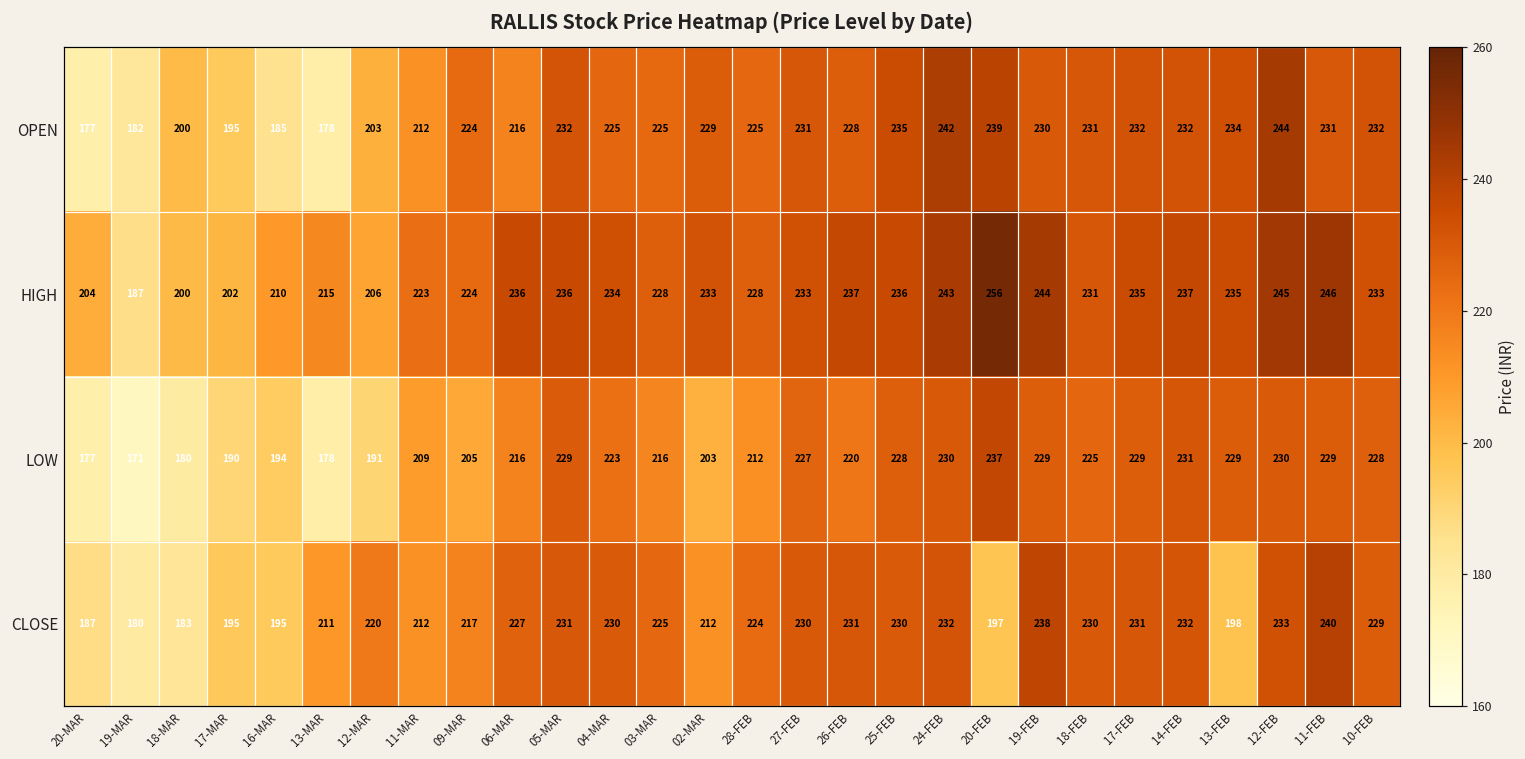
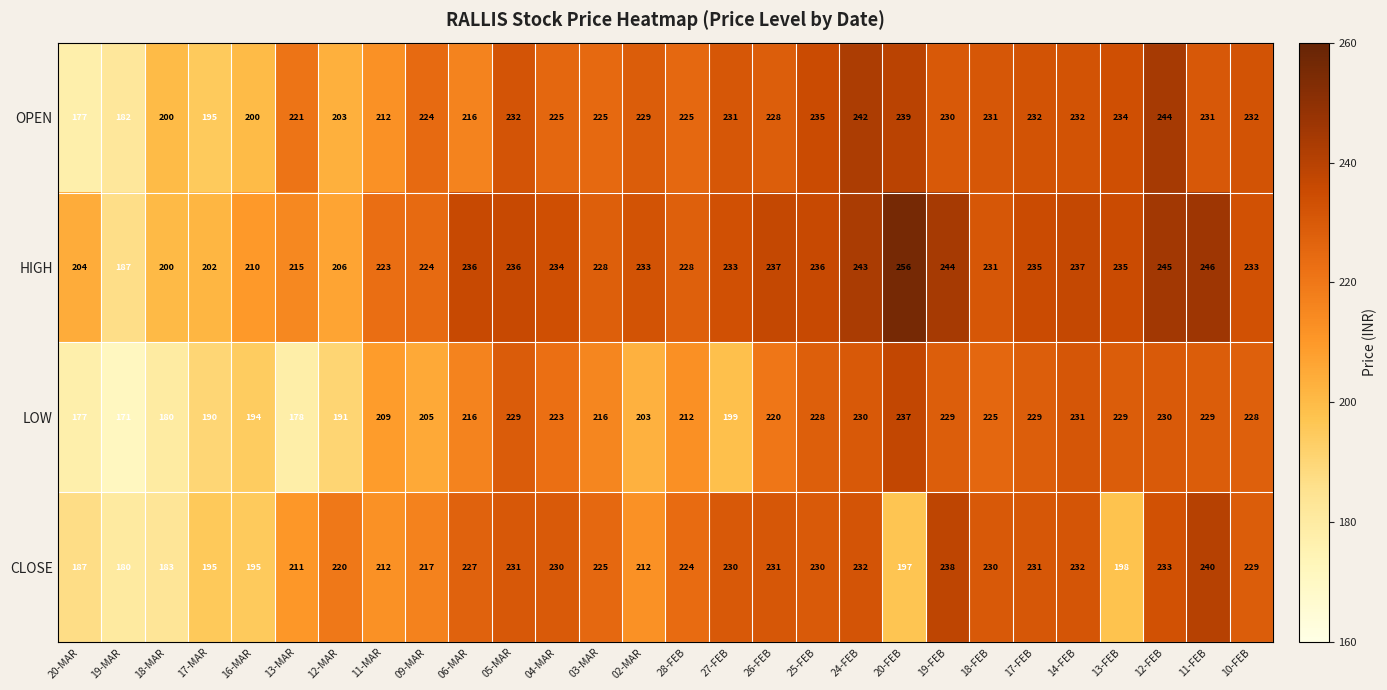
  {
    "OPEN": {
      "20-MAR": 177,
      "19-MAR": 182,
      "18-MAR": 200,
      "17-MAR": 195,
-     "16-MAR": 185,
-     "13-MAR": 178,
+     "16-MAR": 200,
+     "13-MAR": 221,
      "12-MAR": 203,
      "11-MAR": 212,
      "09-MAR": 224,
      "06-MAR": 216,
      "05-MAR": 232,
      "04-MAR": 225,
      "03-MAR": 225,
      "02-MAR": 229,
      "28-FEB": 225,
      "27-FEB": 231,
      "26-FEB": 228,
      "25-FEB": 235,
      "24-FEB": 242,
      "20-FEB": 239,
      "19-FEB": 230,
      "18-FEB": 231,
      "17-FEB": 232,
      "14-FEB": 232,
      "13-FEB": 234,
      "12-FEB": 244,
      "11-FEB": 231,
      "10-FEB": 232
    },
    "HIGH": {
      "20-MAR": 204,
      "19-MAR": 187,
      "18-MAR": 200,
      "17-MAR": 202,
      "16-MAR": 210,
      "13-MAR": 215,
      "12-MAR": 206,
      "11-MAR": 223,
      "09-MAR": 224,
      "06-MAR": 236,
      "05-MAR": 236,
      "04-MAR": 234,
      "03-MAR": 228,
      "02-MAR": 233,
      "28-FEB": 228,
      "27-FEB": 233,
      "26-FEB": 237,
      "25-FEB": 236,
      "24-FEB": 243,
      "20-FEB": 256,
      "19-FEB": 244,
      "18-FEB": 231,
      "17-FEB": 235,
      "14-FEB": 237,
      "13-FEB": 235,
      "12-FEB": 245,
      "11-FEB": 246,
      "10-FEB": 233
    },
    "LOW": {
      "20-MAR": 177,
      "19-MAR": 171,
      "18-MAR": 180,
      "17-MAR": 190,
      "16-MAR": 194,
      "13-MAR": 178,
      "12-MAR": 191,
      "11-MAR": 209,
      "09-MAR": 205,
      "06-MAR": 216,
      "05-MAR": 229,
      "04-MAR": 223,
      "03-MAR": 216,
      "02-MAR": 203,
      "28-FEB": 212,
-     "27-FEB": 227,
+     "27-FEB": 199,
      "26-FEB": 220,
      "25-FEB": 228,
      "24-FEB": 230,
      "20-FEB": 237,
      "19-FEB": 229,
      "18-FEB": 225,
      "17-FEB": 229,
      "14-FEB": 231,
      "13-FEB": 229,
      "12-FEB": 230,
      "11-FEB": 229,
      "10-FEB": 228
    },
    "CLOSE": {
      "20-MAR": 187,
      "19-MAR": 180,
      "18-MAR": 183,
      "17-MAR": 195,
      "16-MAR": 195,
      "13-MAR": 211,
      "12-MAR": 220,
      "11-MAR": 212,
      "09-MAR": 217,
      "06-MAR": 227,
      "05-MAR": 231,
      "04-MAR": 230,
      "03-MAR": 225,
      "02-MAR": 212,
      "28-FEB": 224,
      "27-FEB": 230,
      "26-FEB": 231,
      "25-FEB": 230,
      "24-FEB": 232,
      "20-FEB": 197,
      "19-FEB": 238,
      "18-FEB": 230,
      "17-FEB": 231,
      "14-FEB": 232,
      "13-FEB": 198,
      "12-FEB": 233,
      "11-FEB": 240,
      "10-FEB": 229
    }
  }
